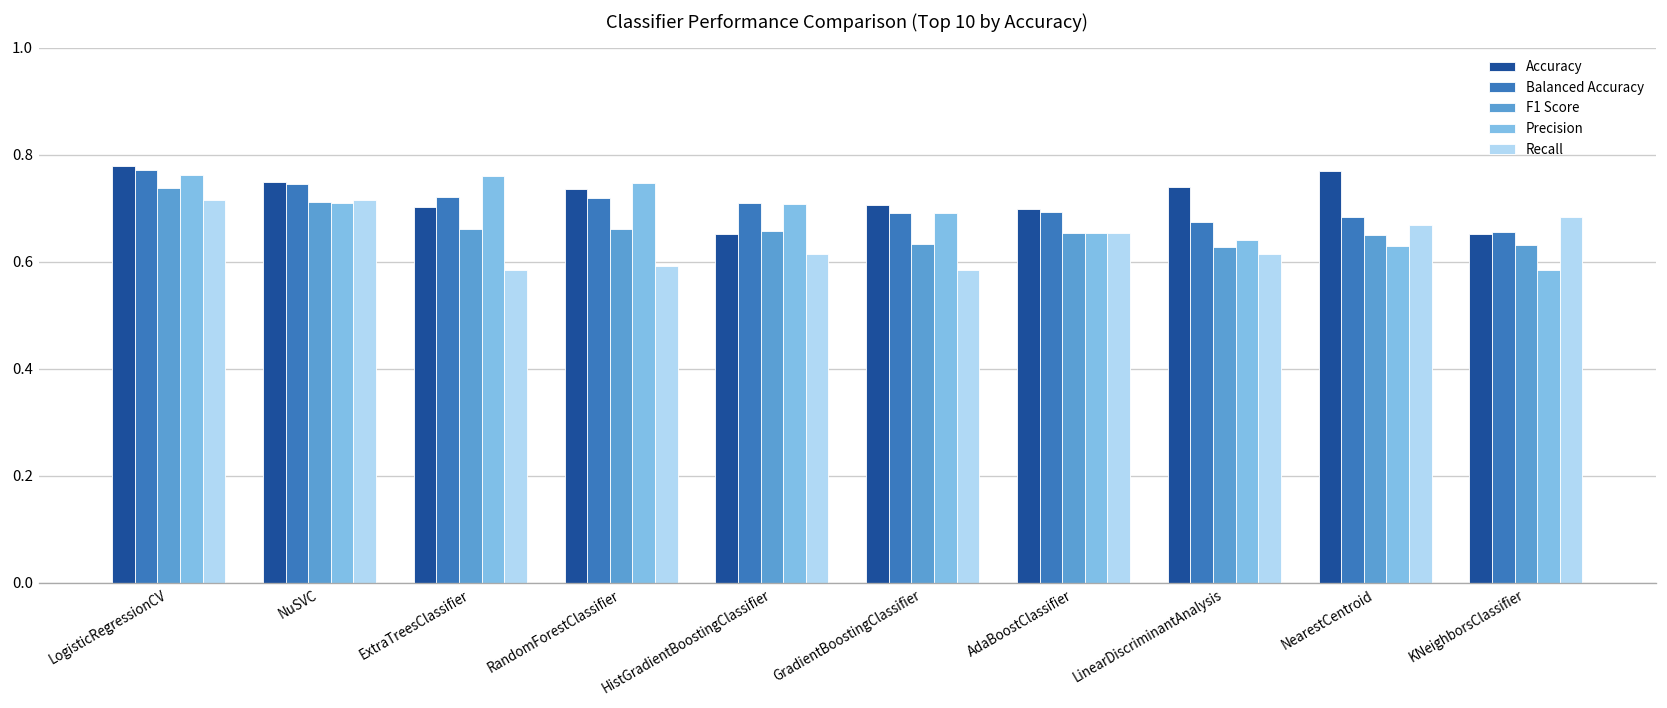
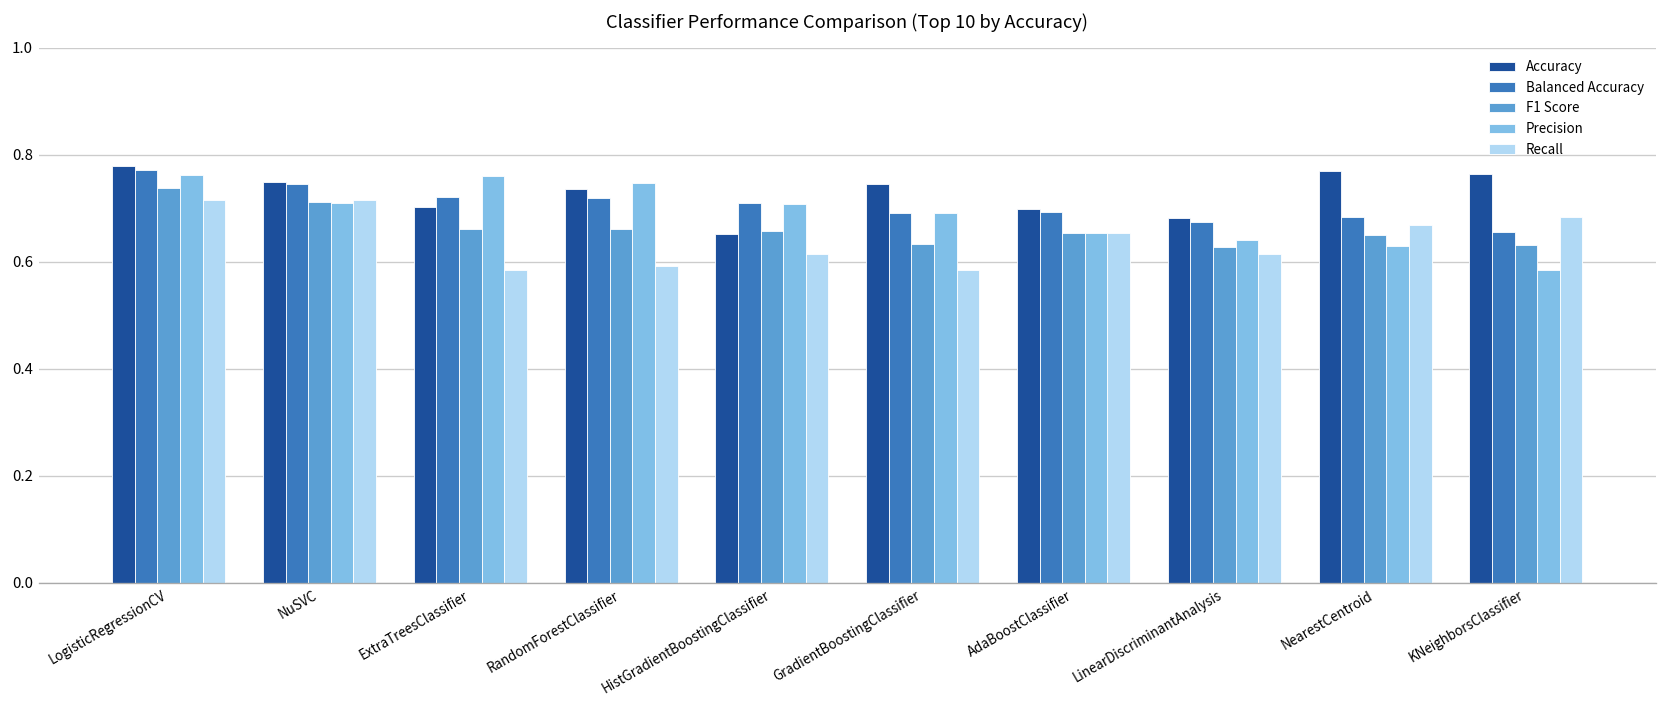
  {
    "Accuracy": {
      "LogisticRegressionCV": 0.78,
      "NuSVC": 0.75,
      "ExtraTreesClassifier": 0.70,
      "RandomForestClassifier": 0.74,
      "HistGradientBoostingClassifier": 0.65,
-     "GradientBoostingClassifier": 0.71,
+     "GradientBoostingClassifier": 0.74,
      "AdaBoostClassifier": 0.70,
-     "LinearDiscriminantAnalysis": 0.74,
+     "LinearDiscriminantAnalysis": 0.68,
      "NearestCentroid": 0.77,
-     "KNeighborsClassifier": 0.65
+     "KNeighborsClassifier": 0.76
    }
  }
